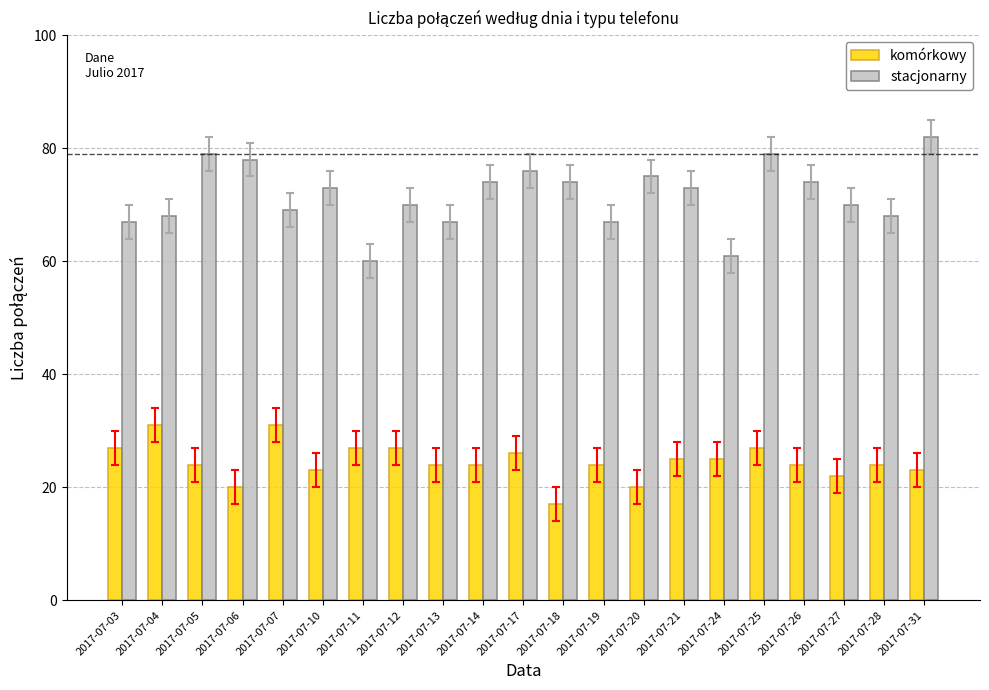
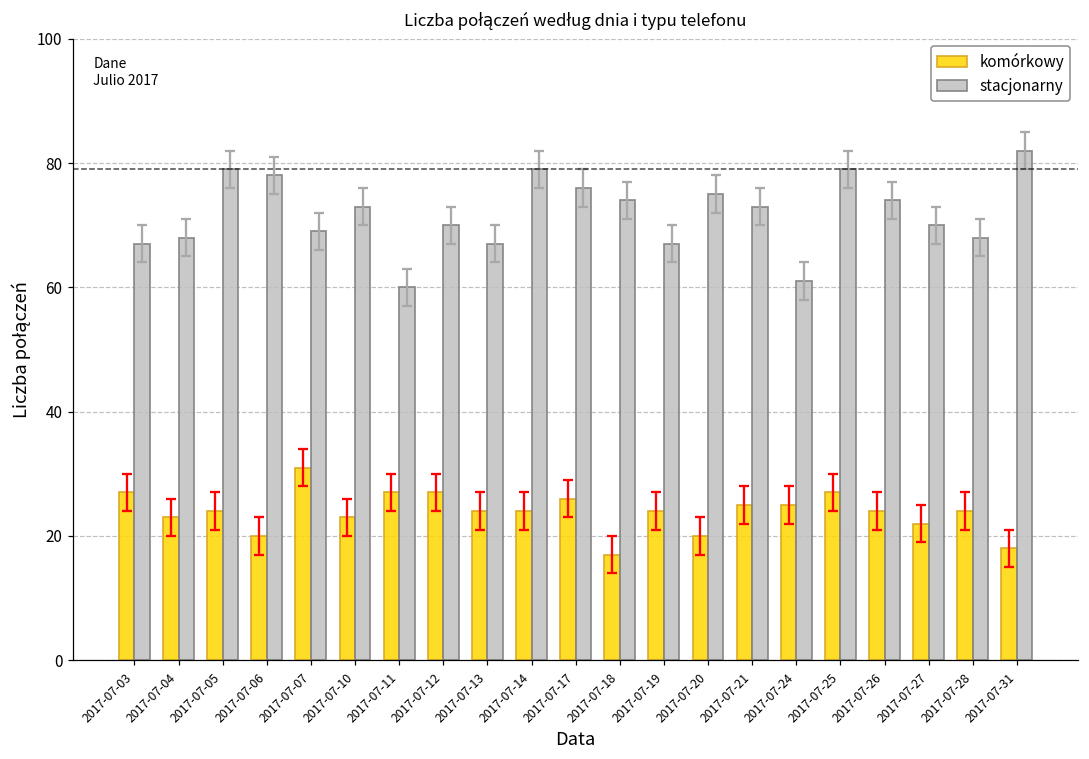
  {
    "komórkowy": {
      "2017-07-03": 27,
-     "2017-07-04": 31,
+     "2017-07-04": 23,
      "2017-07-05": 24,
      "2017-07-06": 20,
      "2017-07-07": 31,
      "2017-07-10": 23,
      "2017-07-11": 27,
      "2017-07-12": 27,
      "2017-07-13": 24,
      "2017-07-14": 24,
      "2017-07-17": 26,
      "2017-07-18": 17,
      "2017-07-19": 24,
      "2017-07-20": 20,
      "2017-07-21": 25,
      "2017-07-24": 25,
      "2017-07-25": 27,
      "2017-07-26": 24,
      "2017-07-27": 22,
      "2017-07-28": 24,
-     "2017-07-31": 23
+     "2017-07-31": 18
    },
    "stacjonarny": {
      "2017-07-03": 67,
      "2017-07-04": 68,
      "2017-07-05": 79,
      "2017-07-06": 78,
      "2017-07-07": 69,
      "2017-07-10": 73,
      "2017-07-11": 60,
      "2017-07-12": 70,
      "2017-07-13": 67,
-     "2017-07-14": 74,
+     "2017-07-14": 79,
      "2017-07-17": 76,
      "2017-07-18": 74,
      "2017-07-19": 67,
      "2017-07-20": 75,
      "2017-07-21": 73,
      "2017-07-24": 61,
      "2017-07-25": 79,
      "2017-07-26": 74,
      "2017-07-27": 70,
      "2017-07-28": 68,
      "2017-07-31": 82
    }
  }
